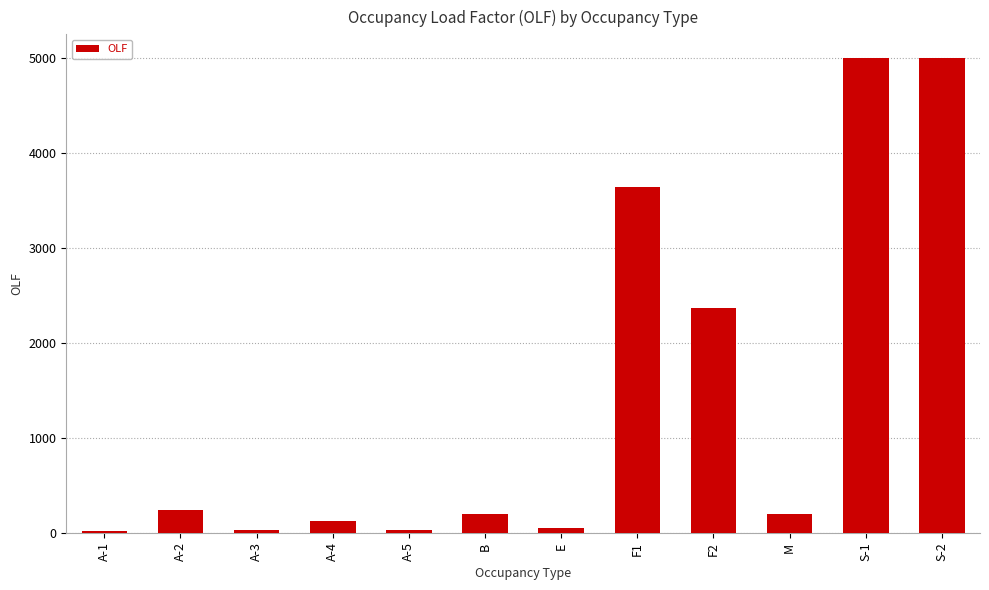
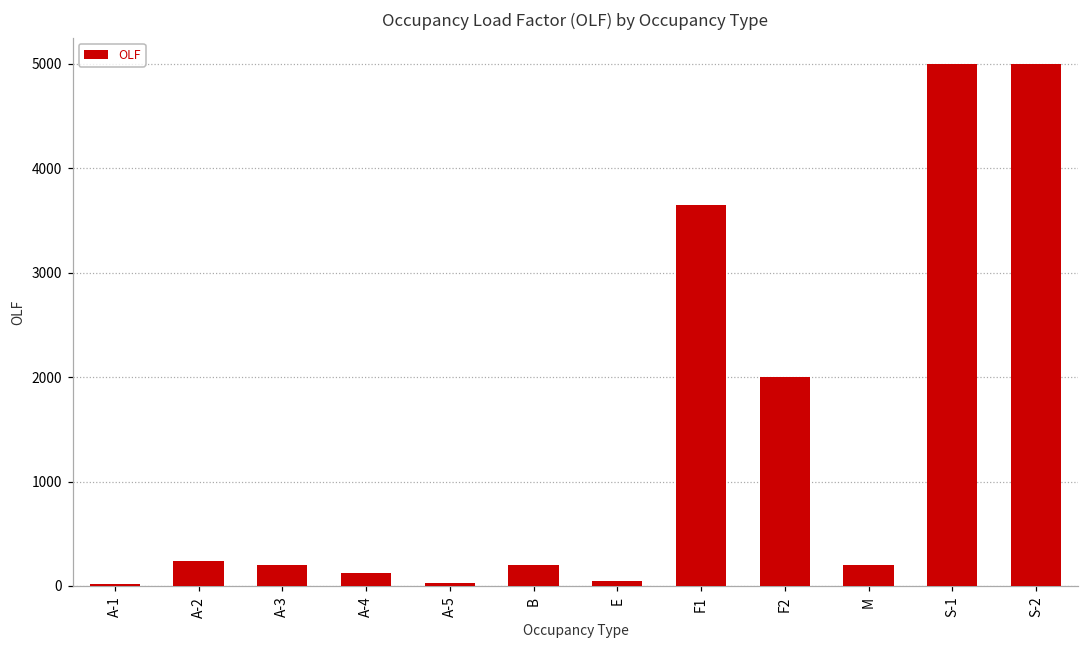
  {
    "A-2": 200,
-   "A-3": 0,
+   "A-3": 200,
    "A-4": 100,
    "A-5": 0,
    "B": 200,
    "E": 100,
    "F1": 3600,
-   "F2": 2400,
+   "F2": 2000,
    "M": 200,
    "S-1": 5000,
    "S-2": 5000
  }
